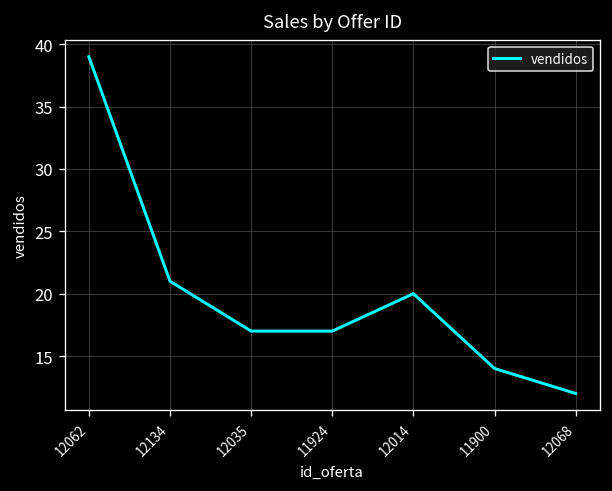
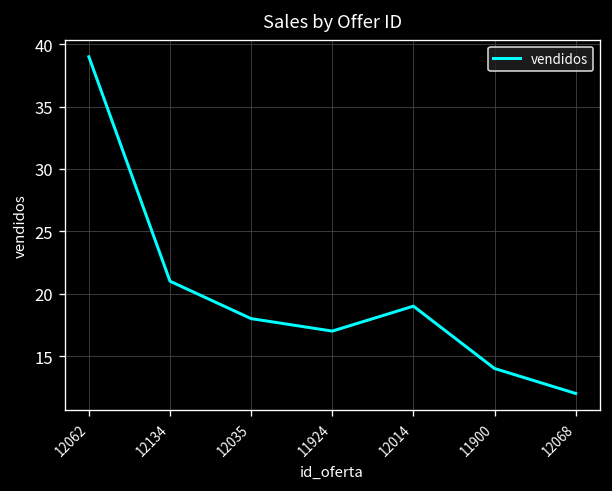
  {
    "12062": 39,
    "12134": 21,
-   "12035": 17,
+   "12035": 18,
    "11924": 17,
-   "12014": 20,
+   "12014": 19,
    "11900": 14,
    "12068": 12
  }
